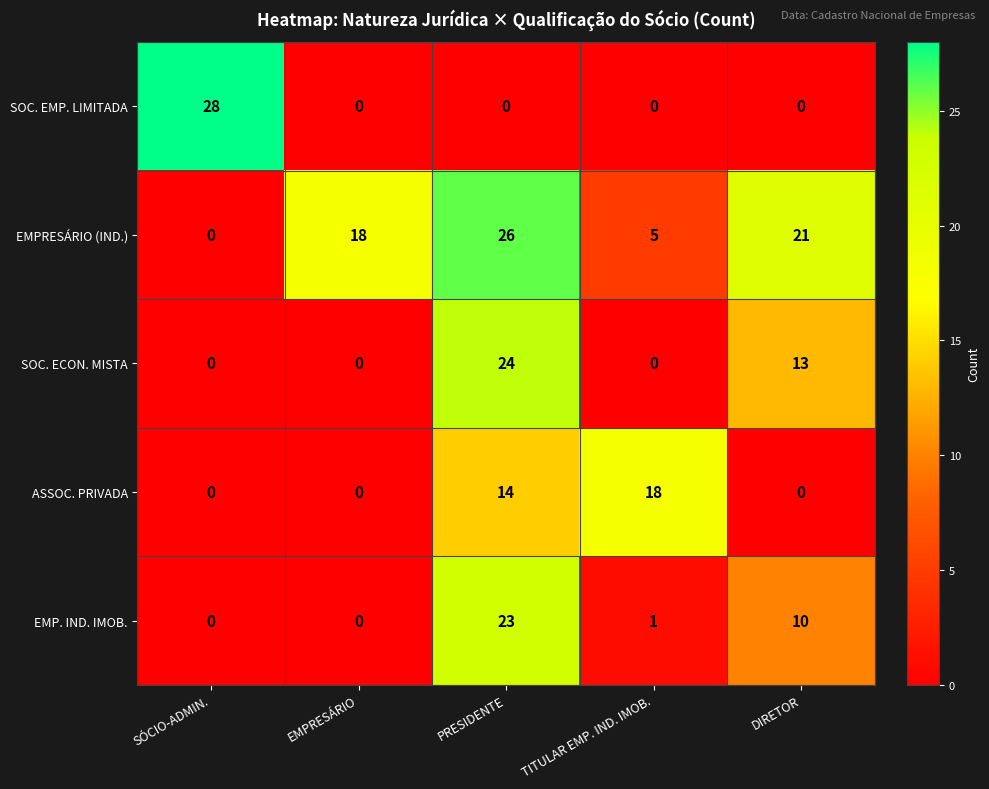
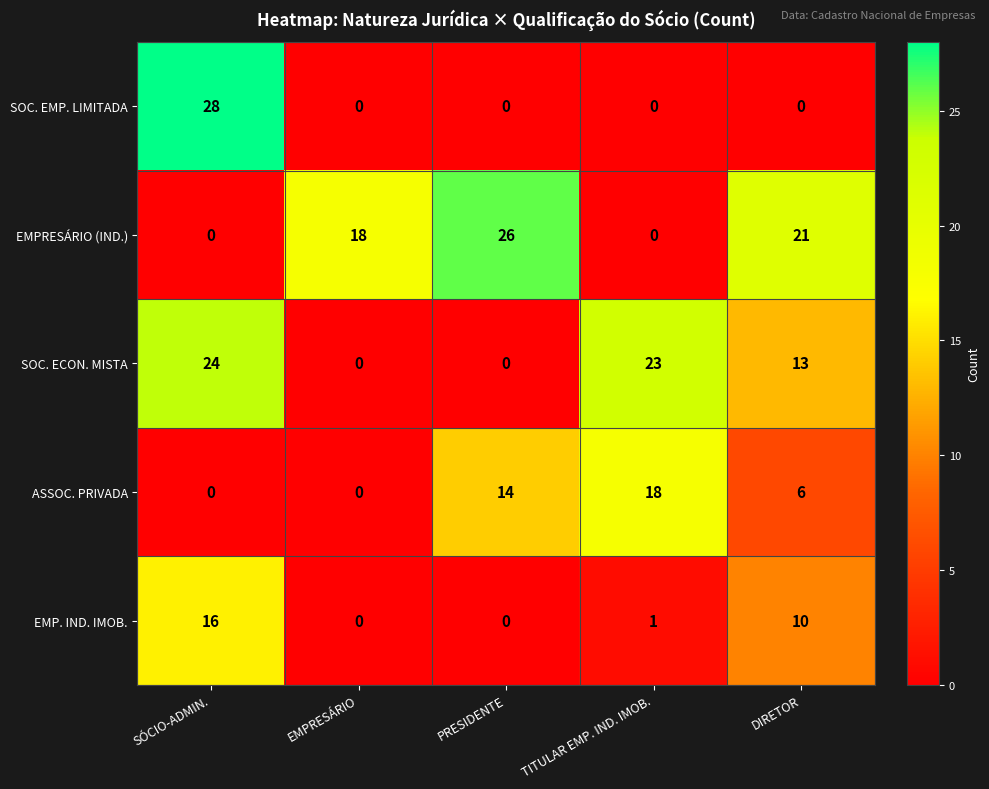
  {
    "SOC. EMP. LIMITADA": {
      "SÓCIO-ADMIN.": 28,
      "EMPRESÁRIO": 0,
      "PRESIDENTE": 0,
      "TITULAR EMP. IND. IMOB.": 0,
      "DIRETOR": 0
    },
    "EMPRESÁRIO (IND.)": {
      "SÓCIO-ADMIN.": 0,
      "EMPRESÁRIO": 18,
      "PRESIDENTE": 26,
-     "TITULAR EMP. IND. IMOB.": 5,
+     "TITULAR EMP. IND. IMOB.": 0,
      "DIRETOR": 21
    },
    "SOC. ECON. MISTA": {
-     "SÓCIO-ADMIN.": 0,
+     "SÓCIO-ADMIN.": 24,
      "EMPRESÁRIO": 0,
-     "PRESIDENTE": 24,
-     "TITULAR EMP. IND. IMOB.": 0,
+     "PRESIDENTE": 0,
+     "TITULAR EMP. IND. IMOB.": 23,
      "DIRETOR": 13
    },
    "ASSOC. PRIVADA": {
      "SÓCIO-ADMIN.": 0,
      "EMPRESÁRIO": 0,
      "PRESIDENTE": 14,
      "TITULAR EMP. IND. IMOB.": 18,
-     "DIRETOR": 0
+     "DIRETOR": 6
    },
    "EMP. IND. IMOB.": {
-     "SÓCIO-ADMIN.": 0,
+     "SÓCIO-ADMIN.": 16,
      "EMPRESÁRIO": 0,
-     "PRESIDENTE": 23,
+     "PRESIDENTE": 0,
      "TITULAR EMP. IND. IMOB.": 1,
      "DIRETOR": 10
    }
  }
